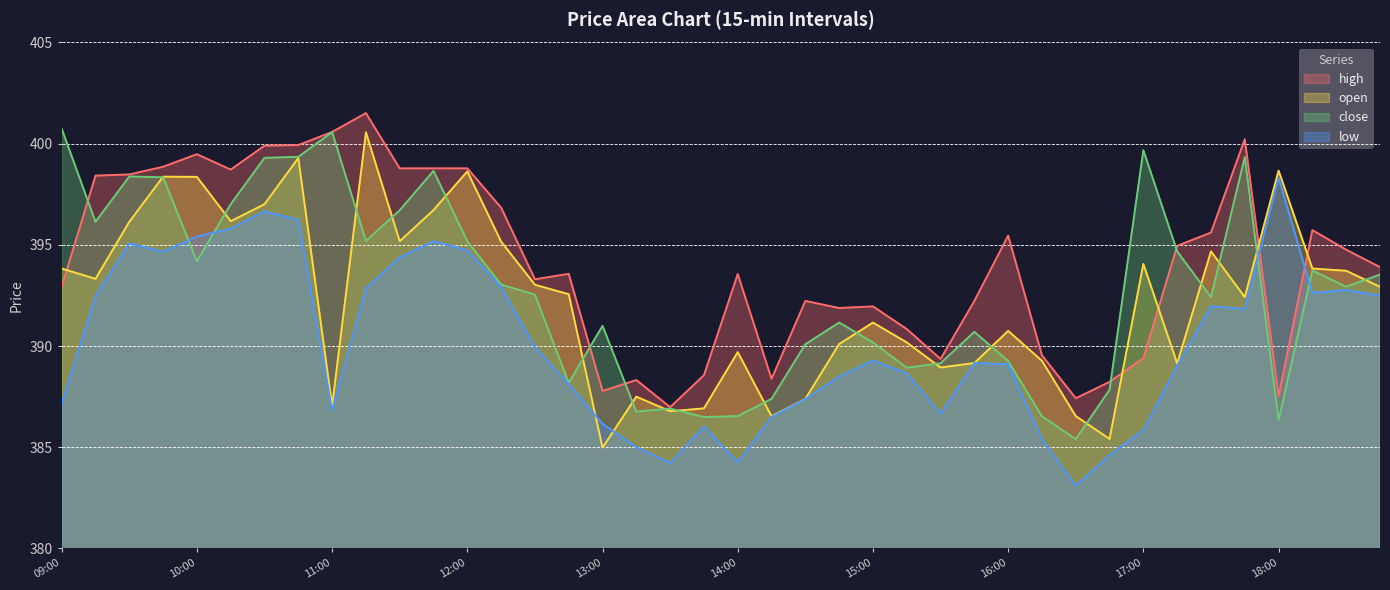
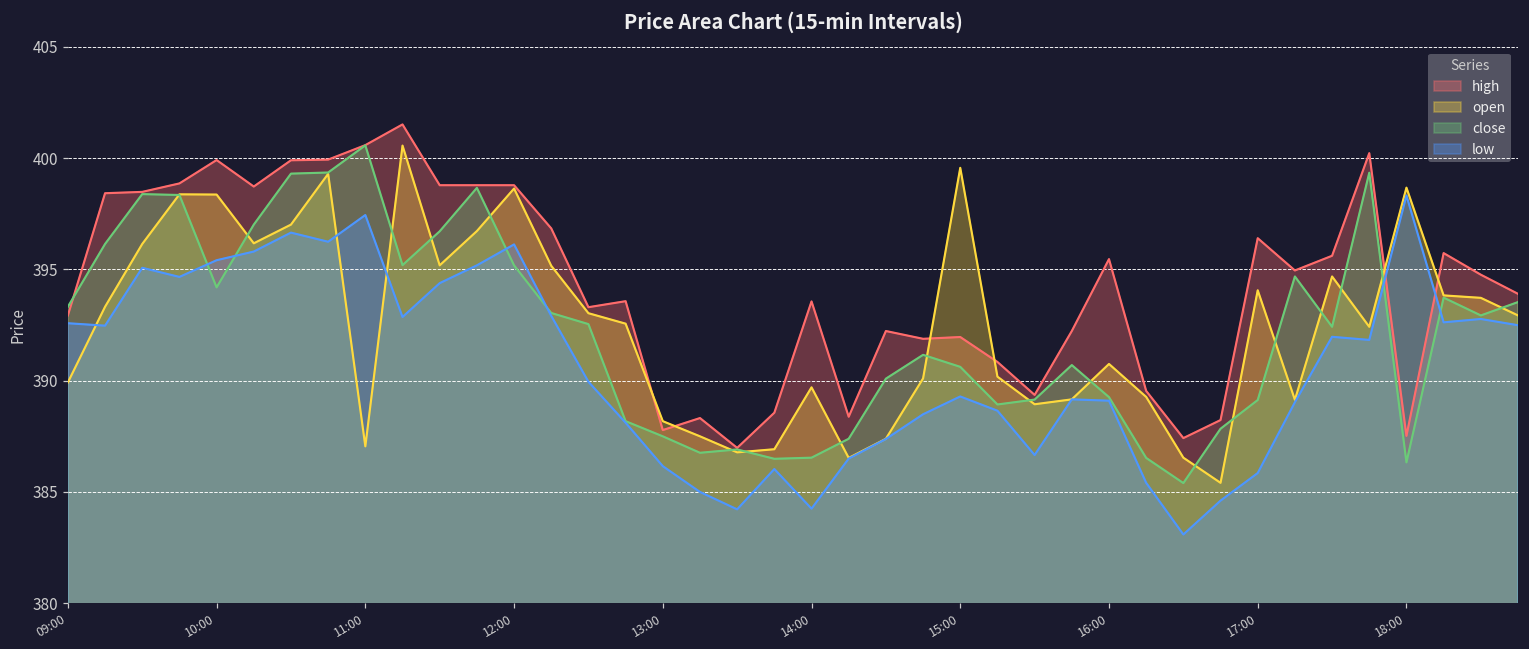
  {
    "high": {
      "09:00": 392.9,
-     "10:00": 399.5,
+     "10:00": 399.9,
      "12:00": 398.8,
      "13:00": 387.8,
      "14:00": 393.6,
      "15:00": 392.0,
      "16:00": 395.5,
-     "17:00": 389.4,
+     "17:00": 396.4,
      "18:00": 387.5
    },
    "open": {
-     "09:00": 393.8,
+     "09:00": 389.9,
      "10:00": 398.4,
      "11:00": 387.1,
      "12:00": 398.6,
-     "13:00": 385.0,
+     "13:00": 388.2,
      "14:00": 389.7,
-     "15:00": 391.2,
+     "15:00": 399.6,
      "16:00": 390.8,
      "17:00": 394.1,
      "18:00": 398.7
    },
    "close": {
-     "09:00": 400.7,
+     "09:00": 393.3,
      "10:00": 394.2,
      "12:00": 395.2,
-     "13:00": 391.0,
+     "13:00": 387.5,
      "14:00": 386.5,
-     "15:00": 390.2,
+     "15:00": 390.6,
      "16:00": 389.3,
-     "17:00": 399.7,
+     "17:00": 389.1,
      "18:00": 386.3
    },
    "low": {
-     "09:00": 387.2,
+     "09:00": 392.6,
      "10:00": 395.4,
-     "11:00": 386.8,
-     "12:00": 394.7,
+     "11:00": 397.4,
+     "12:00": 396.1,
      "13:00": 386.2,
      "14:00": 384.3,
      "15:00": 389.3,
      "16:00": 389.1,
      "17:00": 385.9,
      "18:00": 398.3
    }
  }
